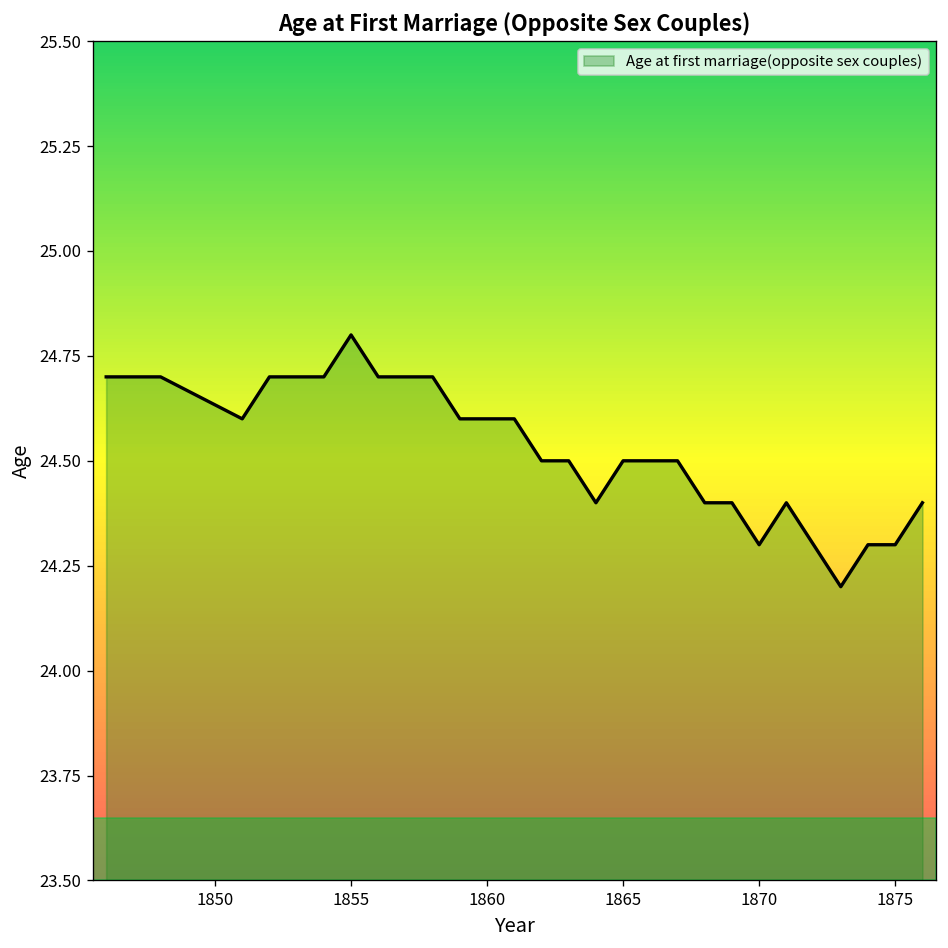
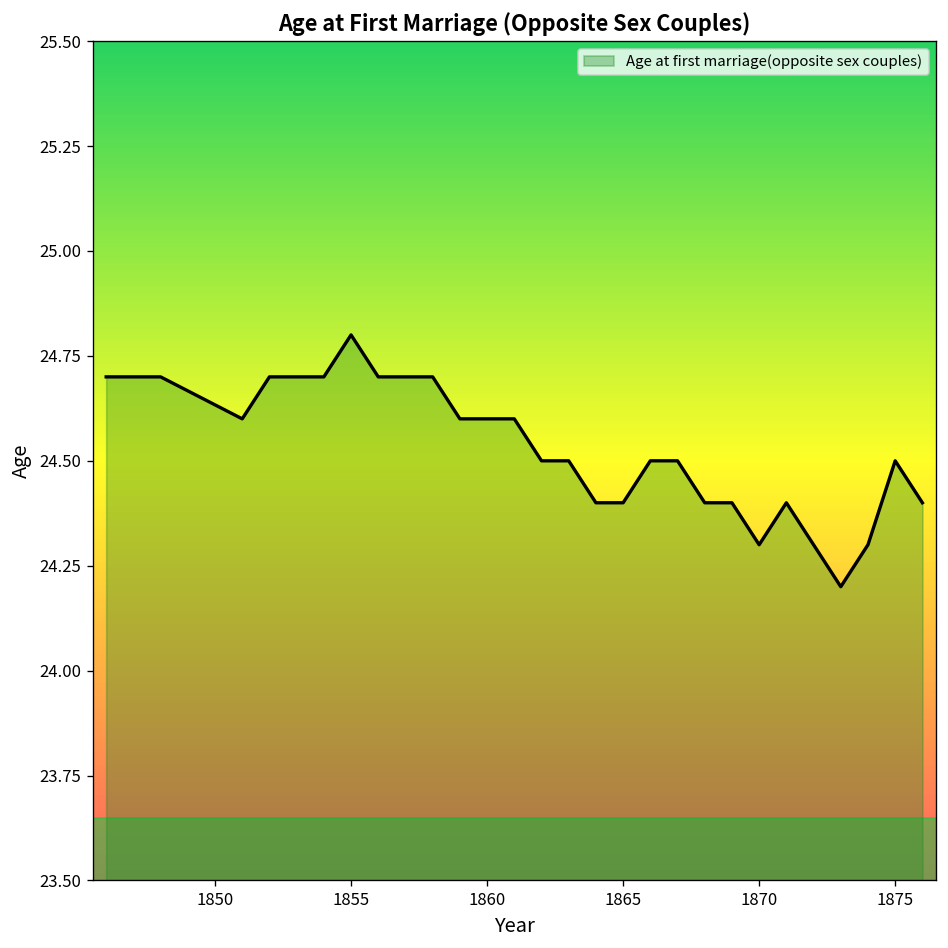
  {
    "1855": 24.8,
    "1860": 24.6,
-   "1865": 24.5,
+   "1865": 24.4,
    "1870": 24.3,
-   "1875": 24.3
+   "1875": 24.5
  }
